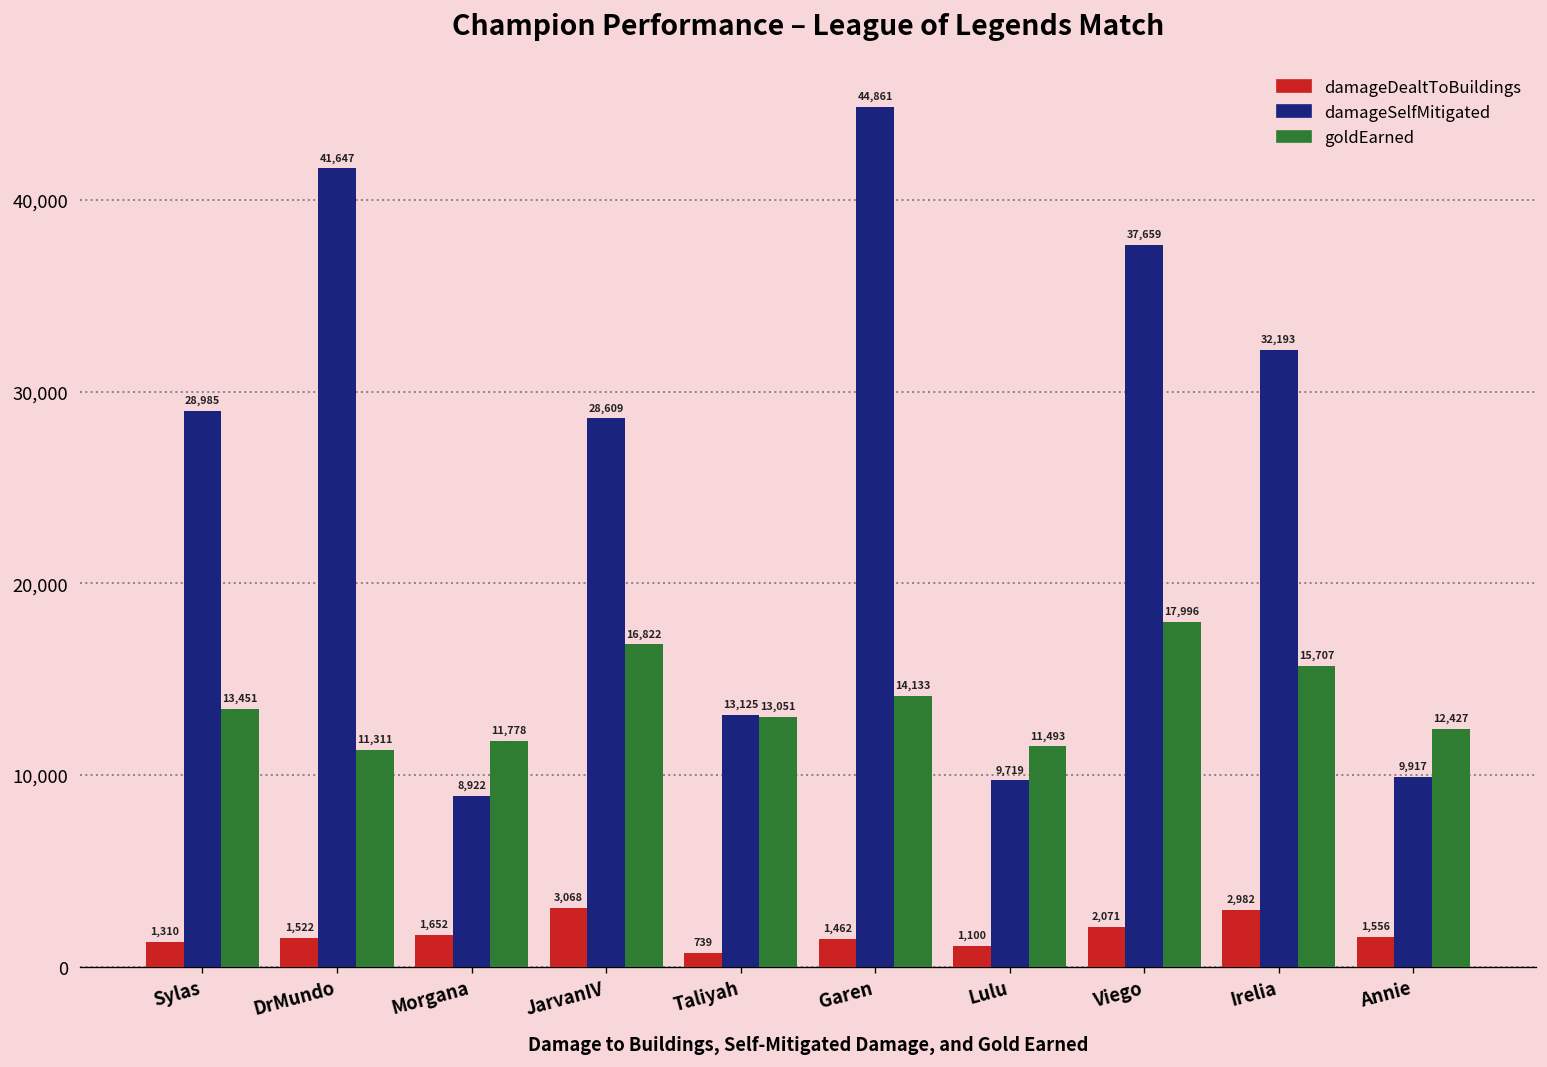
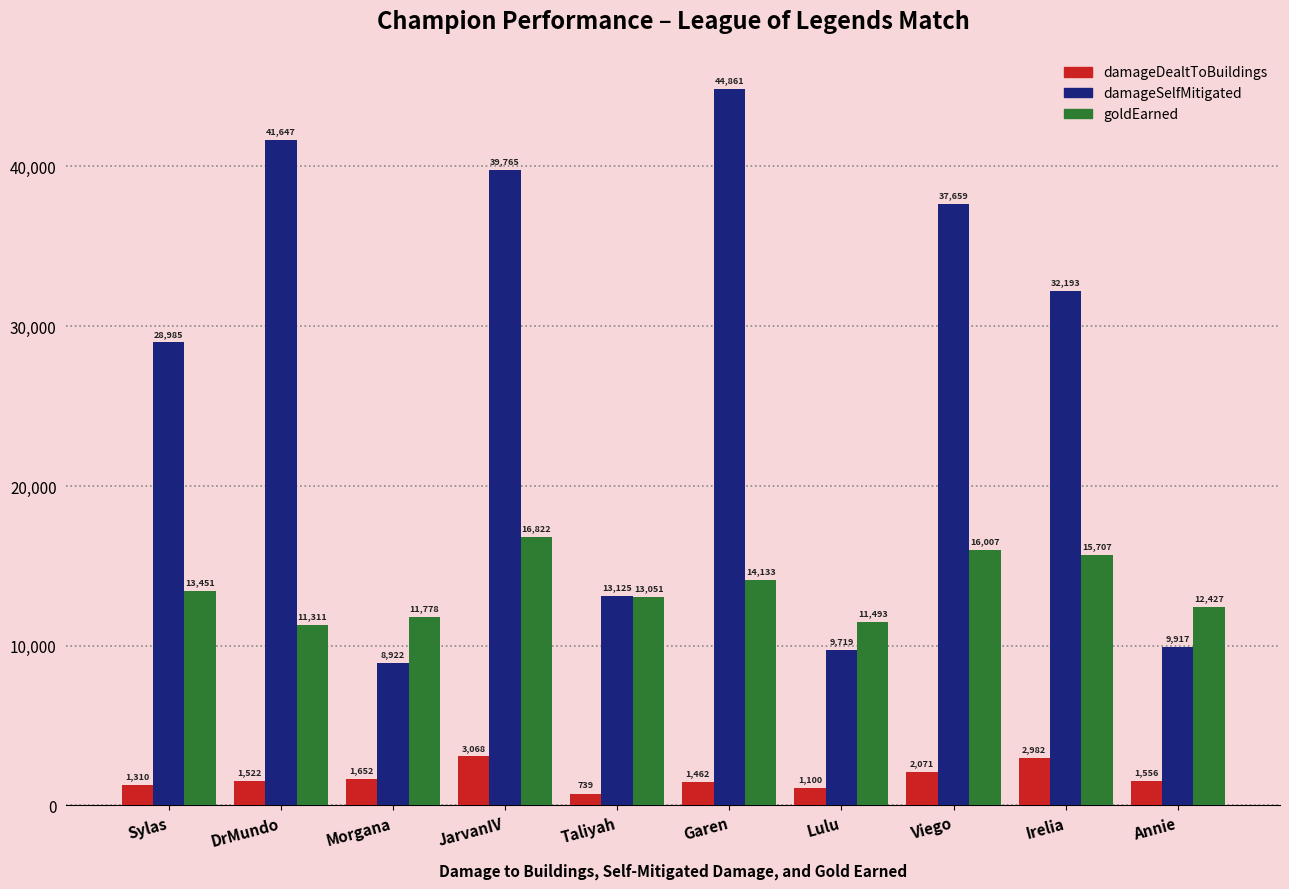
  {
    "damageDealtToBuildings": {
      "Sylas": "1,310",
      "DrMundo": "1,522",
      "Morgana": "1,652",
      "JarvanIV": "3,068",
      "Taliyah": "739",
      "Garen": "1,462",
      "Lulu": "1,100",
      "Viego": "2,071",
      "Irelia": "2,982",
      "Annie": "1,556"
    },
    "damageSelfMitigated": {
      "Sylas": "28,985",
      "DrMundo": "41,647",
      "Morgana": "8,922",
-     "JarvanIV": "28,609",
+     "JarvanIV": "39,765",
      "Taliyah": "13,125",
      "Garen": "44,861",
      "Lulu": "9,719",
      "Viego": "37,659",
      "Irelia": "32,193",
      "Annie": "9,917"
    },
    "goldEarned": {
      "Sylas": "13,451",
      "DrMundo": "11,311",
      "Morgana": "11,778",
      "JarvanIV": "16,822",
      "Taliyah": "13,051",
      "Garen": "14,133",
      "Lulu": "11,493",
-     "Viego": "17,996",
+     "Viego": "16,007",
      "Irelia": "15,707",
      "Annie": "12,427"
    }
  }
